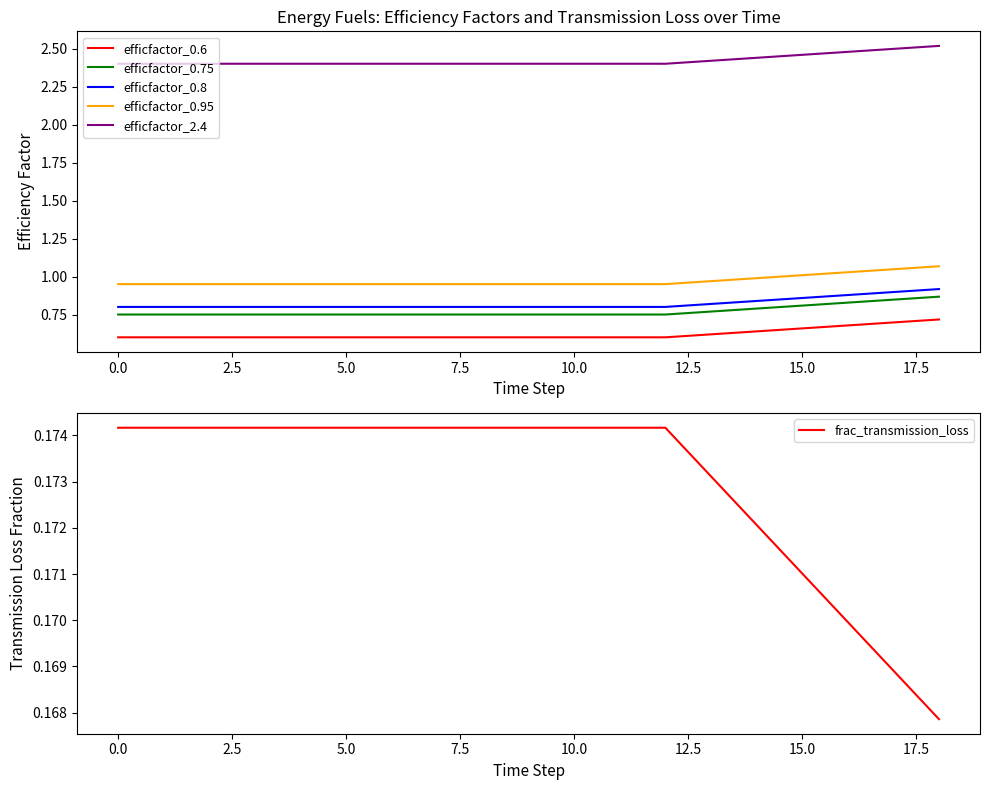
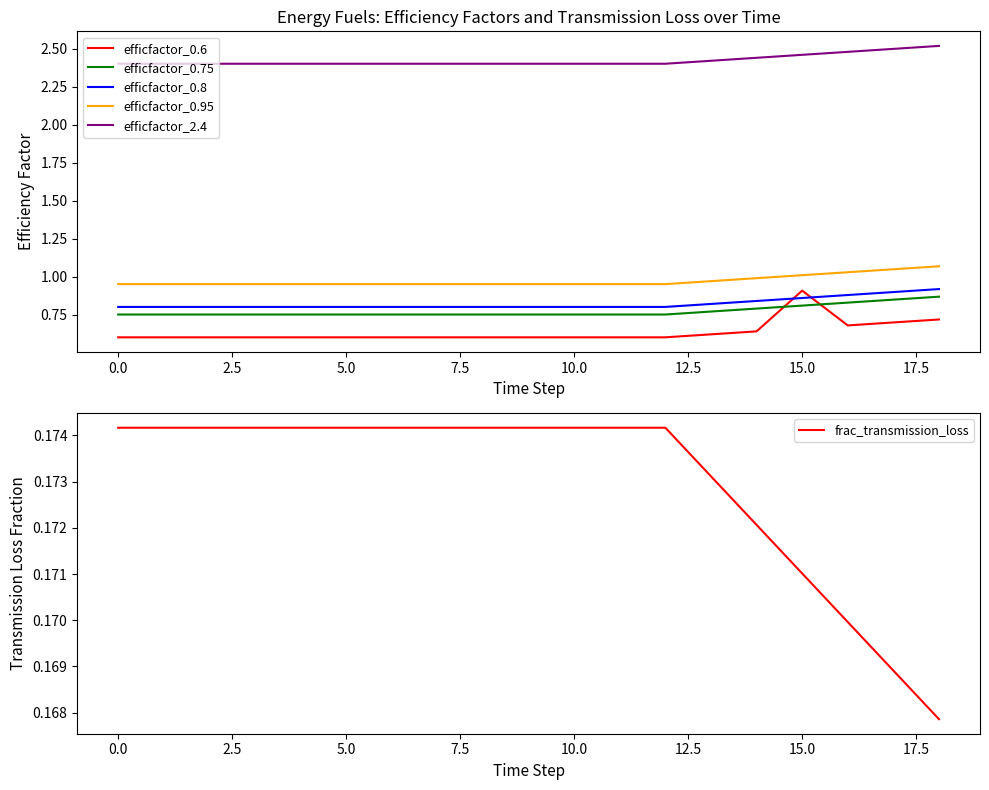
  {
    "Energy Fuels: Efficiency Factors and Transmission Loss over Time": {
      "efficfactor_0.6": {
        "0.0": 0.60,
        "5.0": 0.60,
        "10.0": 0.60,
-       "15.0": 0.66
+       "15.0": 0.91
      },
      "efficfactor_0.75": {
        "0.0": 0.75,
        "5.0": 0.75,
        "10.0": 0.75,
        "15.0": 0.81
      },
      "efficfactor_0.8": {
        "0.0": 0.80,
        "5.0": 0.80,
        "10.0": 0.80,
        "15.0": 0.86
      },
      "efficfactor_0.95": {
        "0.0": 0.95,
        "5.0": 0.95,
        "10.0": 0.95,
        "15.0": 1.01
      },
      "efficfactor_2.4": {
        "5.0": 2.40,
        "10.0": 2.40,
        "15.0": 2.46
      }
    }
  }
